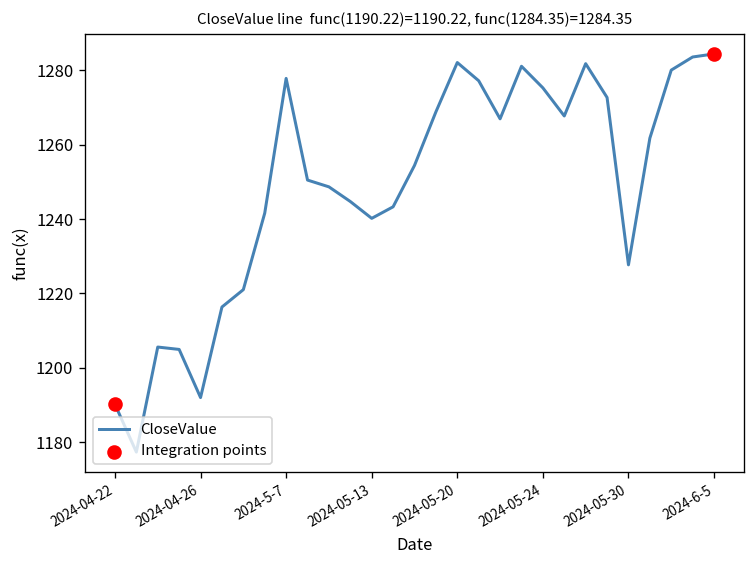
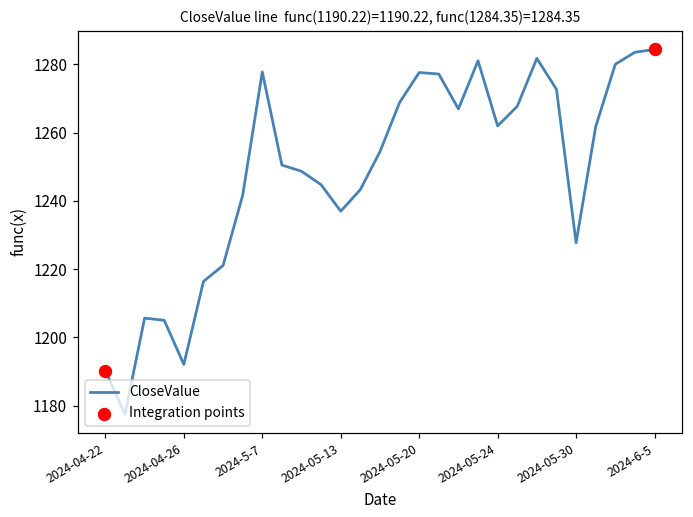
  {
    "CloseValue": {
      "2024-04-26": 1192,
      "2024-5-7": 1278,
-     "2024-05-13": 1240,
-     "2024-05-20": 1282,
-     "2024-05-24": 1275,
+     "2024-05-13": 1237,
+     "2024-05-20": 1278,
+     "2024-05-24": 1262,
      "2024-05-30": 1228
    }
  }
